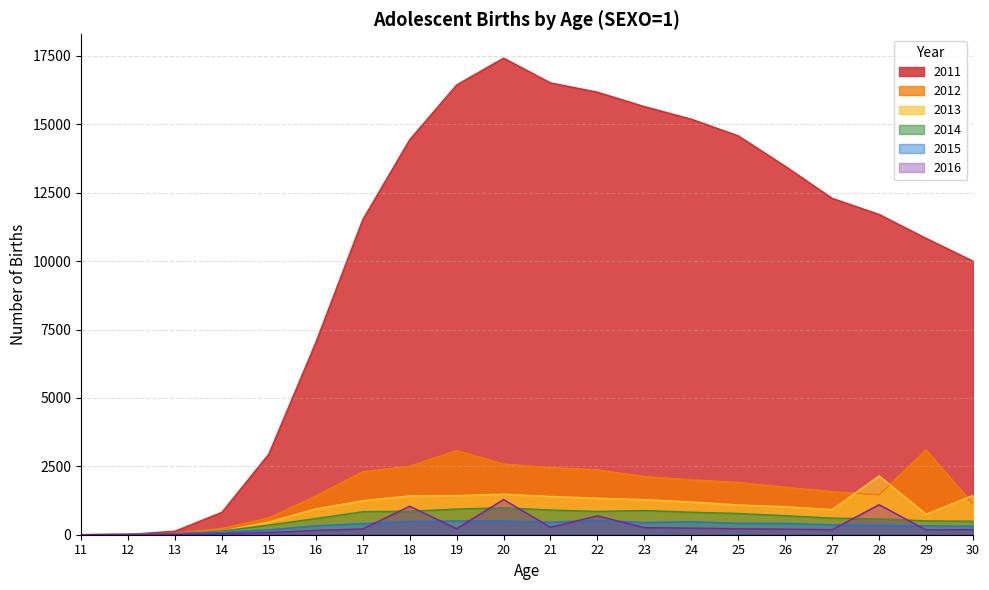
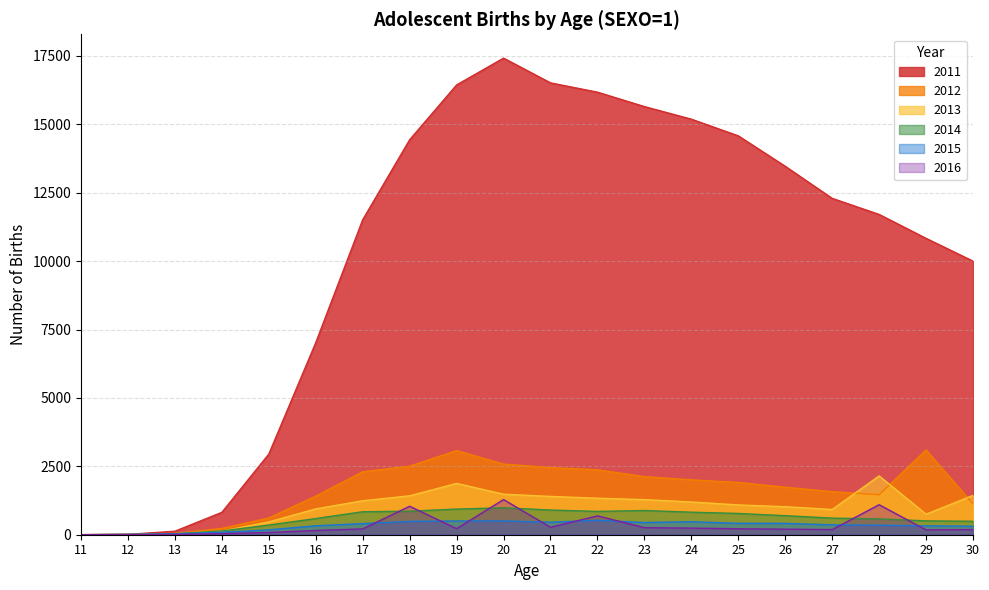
  {
    "2011": {
      "14": 800,
      "15": 2900,
      "16": 7000,
      "17": 11500,
      "18": 14400,
      "19": 16400,
      "20": 17400,
      "21": 16500,
      "22": 16200,
      "23": 15600,
      "24": 15200,
      "25": 14600,
      "26": 13500,
      "27": 12300,
      "28": 11700,
      "29": 10800,
      "30": 10000
    },
    "2012": {
      "14": 200,
      "15": 600,
      "16": 1400,
      "17": 2300,
      "18": 2500,
      "19": 3100,
      "20": 2600,
      "21": 2500,
      "22": 2400,
      "23": 2100,
      "24": 2000,
      "25": 1900,
      "26": 1700,
      "27": 1600,
      "28": 1500,
      "29": 3100,
      "30": 1100
    },
    "2013": {
      "15": 500,
      "16": 900,
      "17": 1200,
      "18": 1400,
-     "19": 1400,
+     "19": 1900,
      "20": 1500,
      "21": 1400,
      "22": 1300,
      "23": 1300,
      "24": 1200,
      "25": 1100,
      "26": 1000,
      "27": 900,
      "28": 2200,
      "29": 800,
      "30": 1400
    },
    "2014": {
      "15": 400,
      "16": 600,
      "17": 800,
      "18": 900,
      "19": 900,
      "20": 1000,
      "21": 900,
      "22": 900,
      "23": 900,
      "24": 800,
      "25": 800,
      "26": 700,
      "27": 600,
      "28": 600,
      "29": 500,
      "30": 500
    },
    "2015": {
      "15": 200,
      "16": 300,
      "17": 400,
      "18": 500,
      "19": 500,
      "20": 500,
      "21": 500,
      "22": 500,
      "23": 400,
      "24": 500,
      "25": 400,
      "26": 400,
      "27": 400,
      "28": 300,
      "29": 300,
      "30": 300
    },
    "2016": {
      "15": 100,
      "16": 200,
      "17": 200,
      "18": 1000,
      "19": 200,
      "20": 1300,
      "21": 300,
      "22": 700,
      "23": 300,
      "24": 200,
      "25": 200,
      "26": 200,
      "27": 200,
      "28": 1100,
      "29": 200,
      "30": 200
    }
  }
